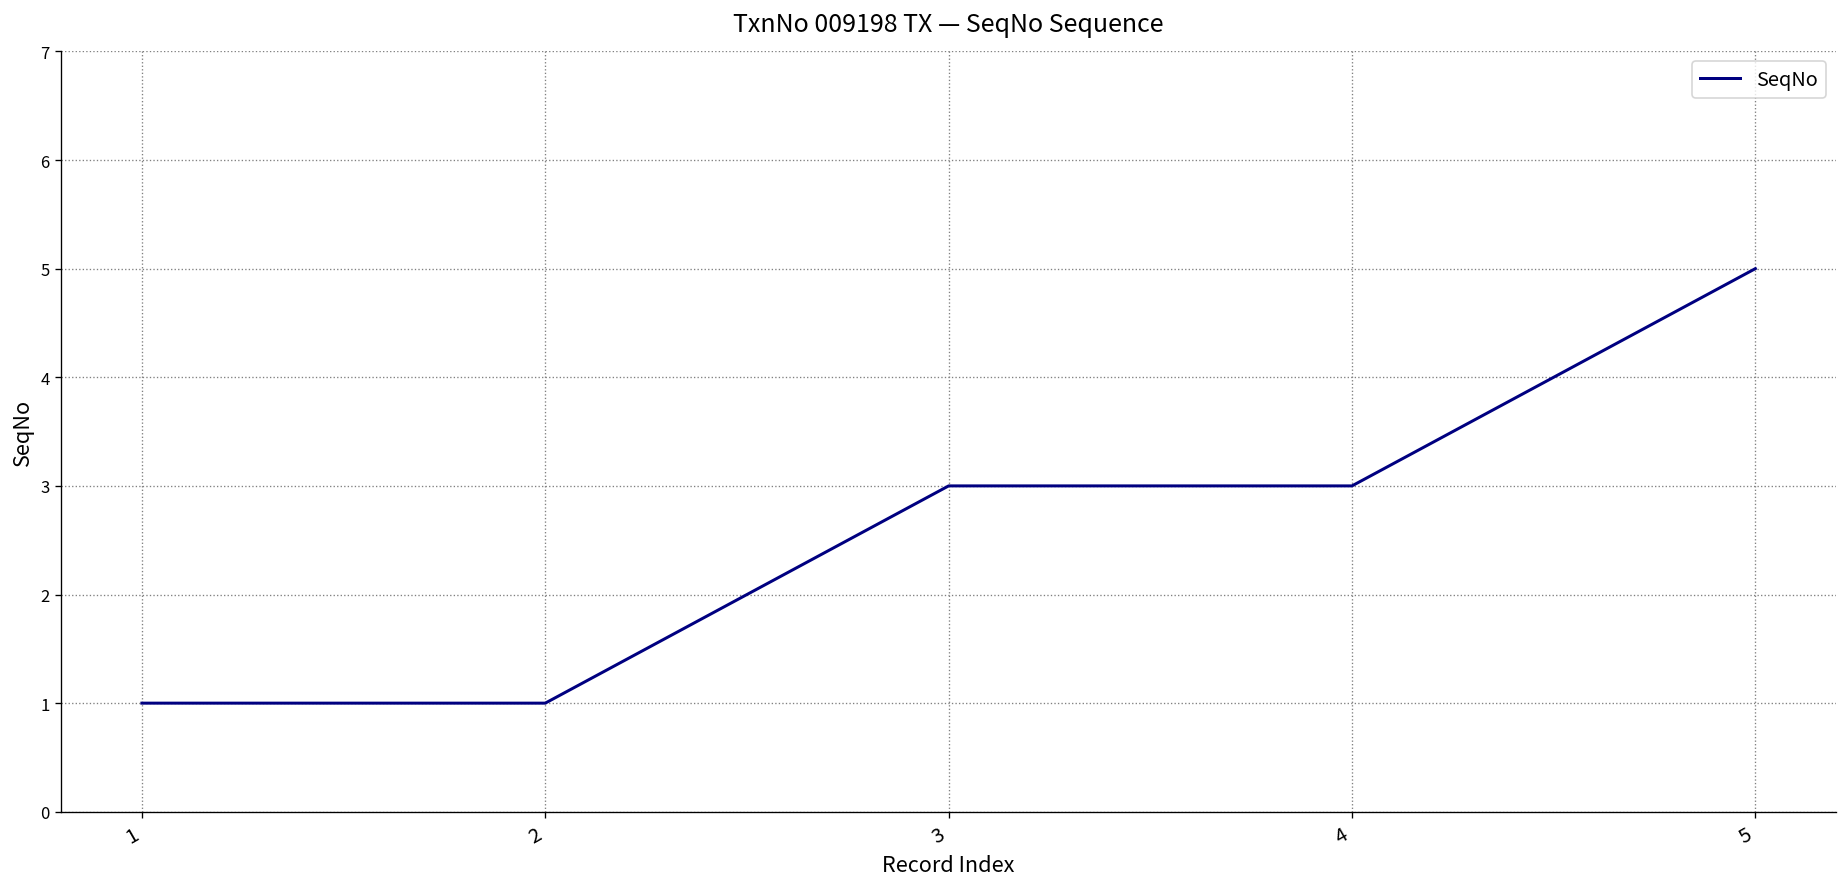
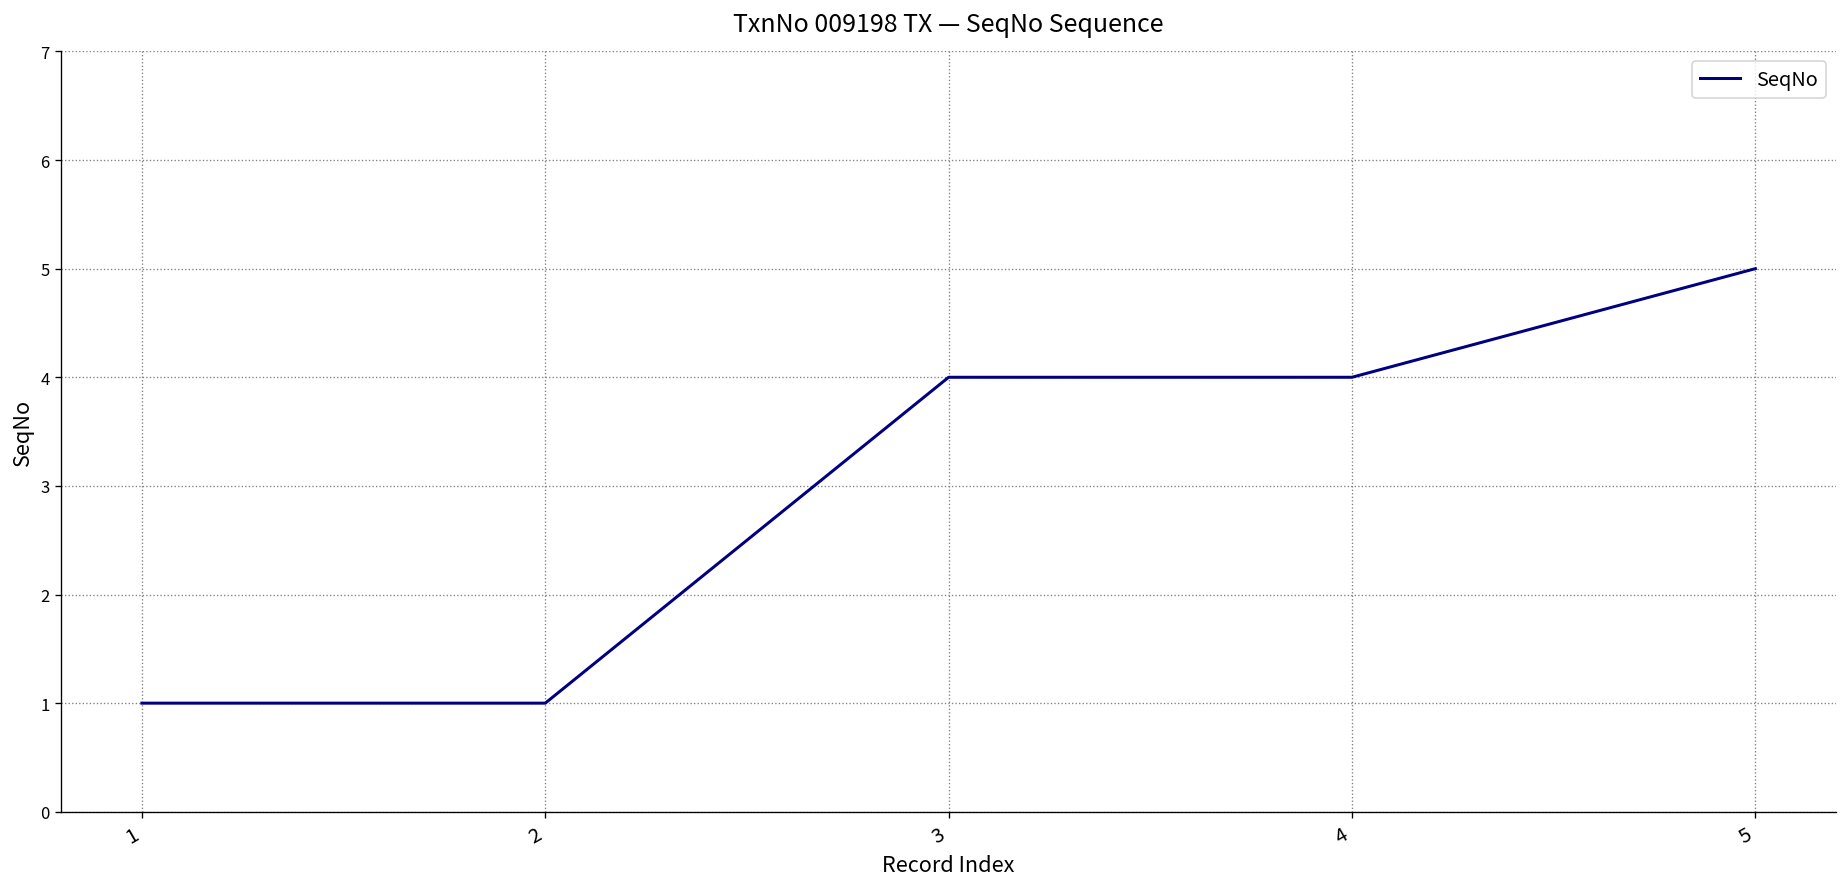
  {
    "1": 1,
    "2": 1,
-   "3": 3,
-   "4": 3,
+   "3": 4,
+   "4": 4,
    "5": 5
  }
